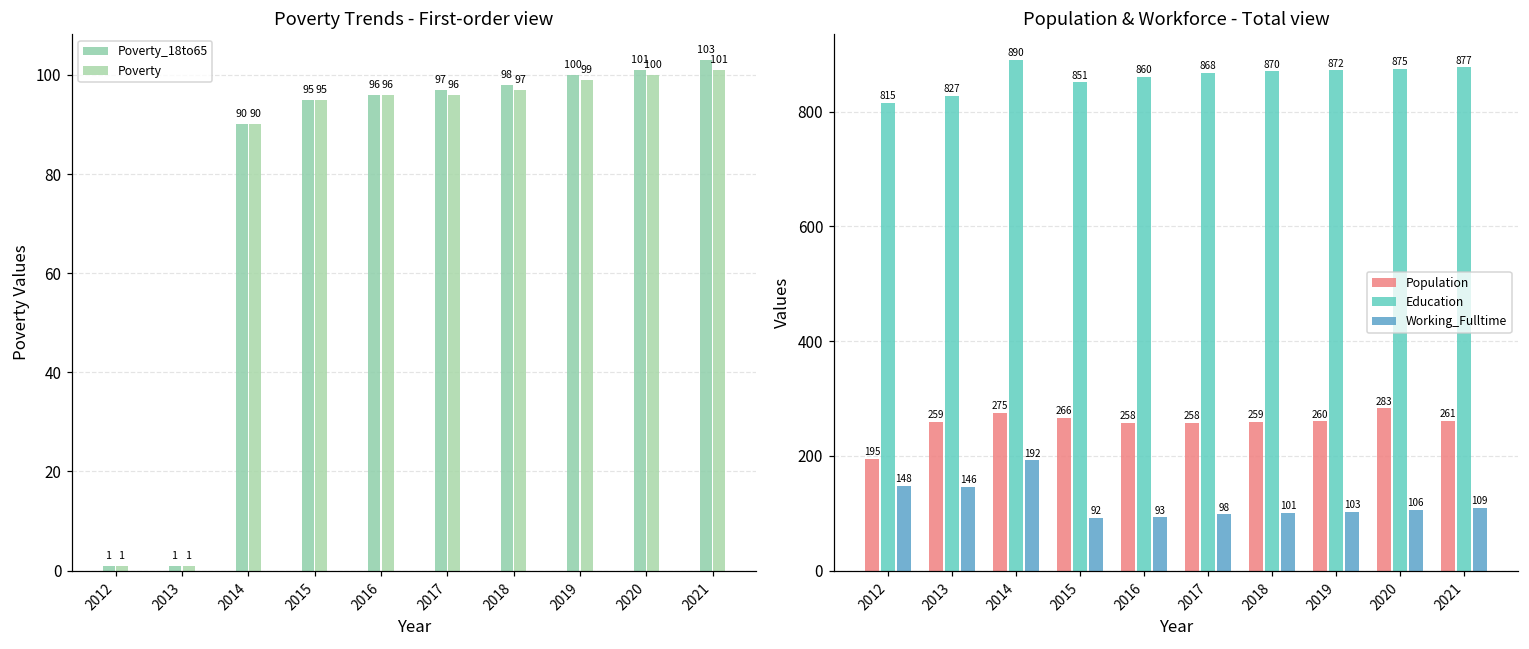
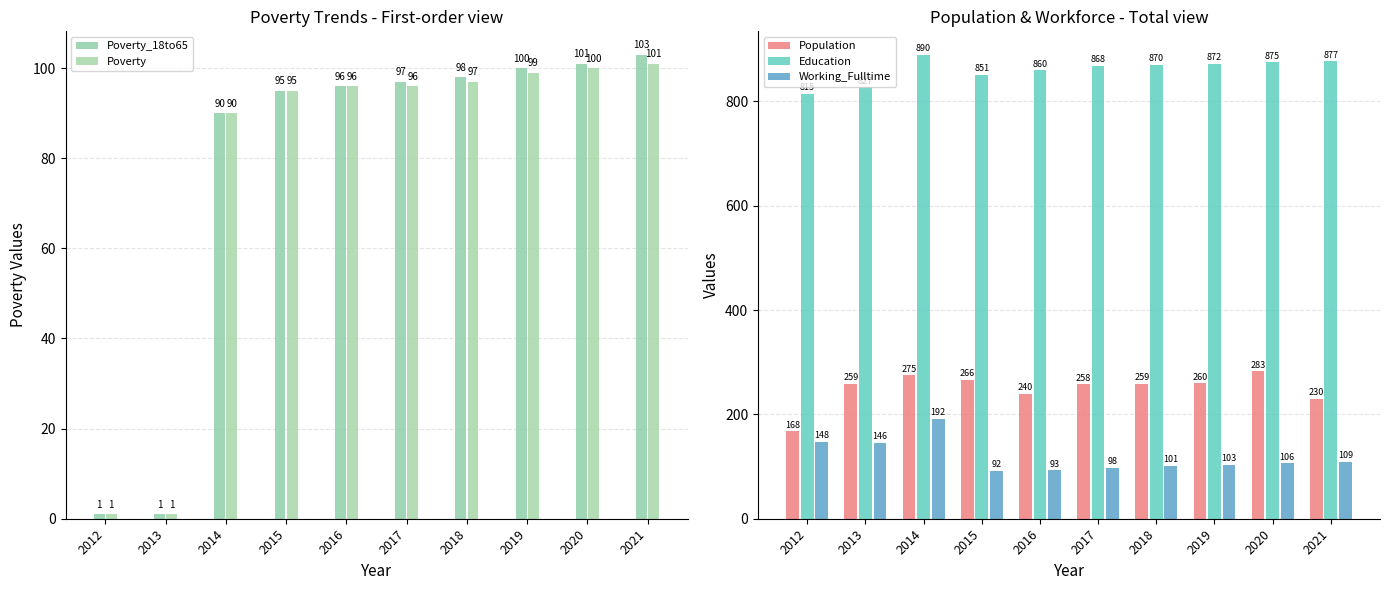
  {
    "Population & Workforce - Total view": {
      "Population": {
-       "2012": 195,
+       "2012": 168,
        "2013": 259,
        "2014": 275,
        "2015": 266,
-       "2016": 258,
+       "2016": 240,
        "2017": 258,
        "2018": 259,
        "2019": 260,
        "2020": 283,
-       "2021": 261
+       "2021": 230
      }
    }
  }
